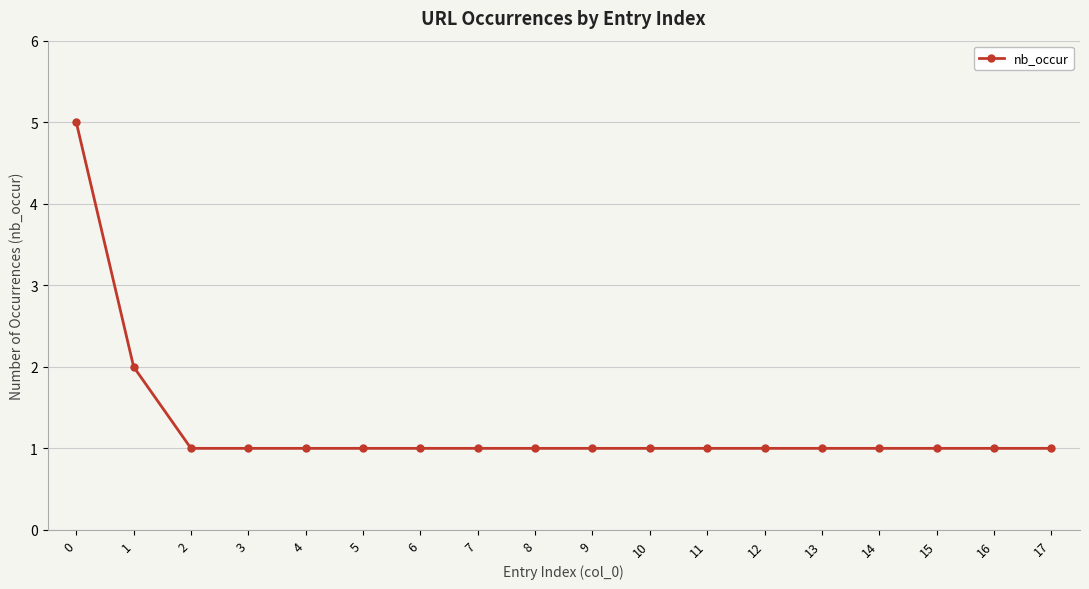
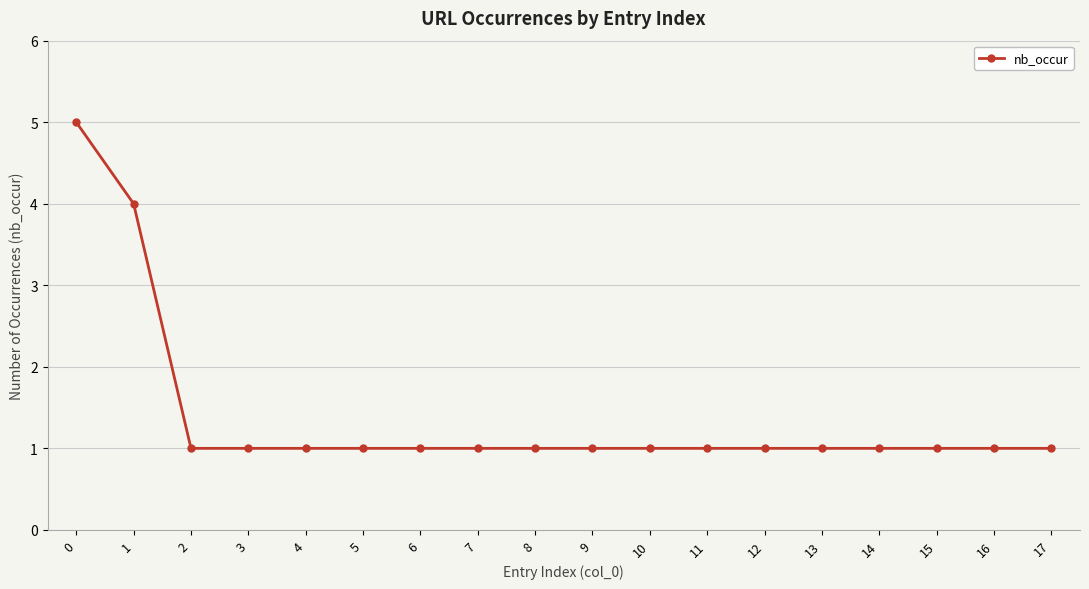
  {
    "0": 5,
-   "1": 2,
+   "1": 4,
    "2": 1,
    "3": 1,
    "4": 1,
    "5": 1,
    "6": 1,
    "7": 1,
    "8": 1,
    "9": 1,
    "10": 1,
    "11": 1,
    "12": 1,
    "13": 1,
    "14": 1,
    "15": 1,
    "16": 1,
    "17": 1
  }
